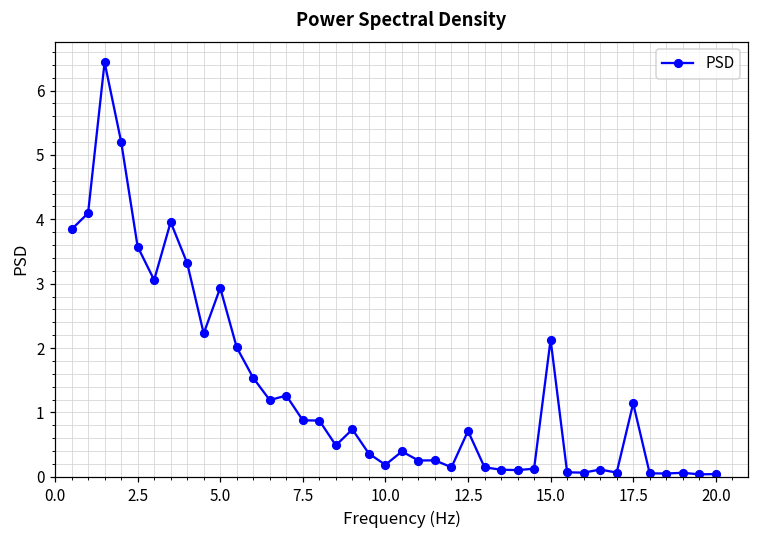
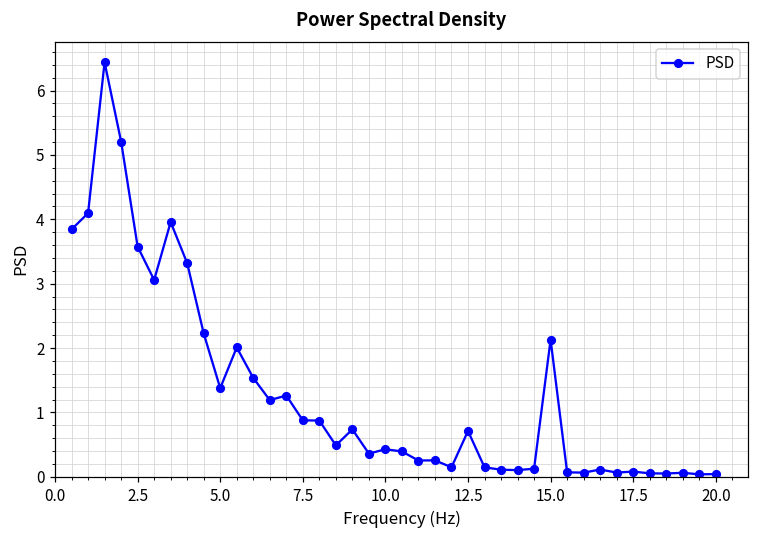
  {
    "2.5": 3.6,
-   "5.0": 2.9,
+   "5.0": 1.4,
    "7.5": 0.9,
-   "10.0": 0.2,
+   "10.0": 0.4,
    "12.5": 0.7,
    "15.0": 2.1,
-   "17.5": 1.1,
+   "17.5": 0.1,
    "20.0": 0.0
  }
